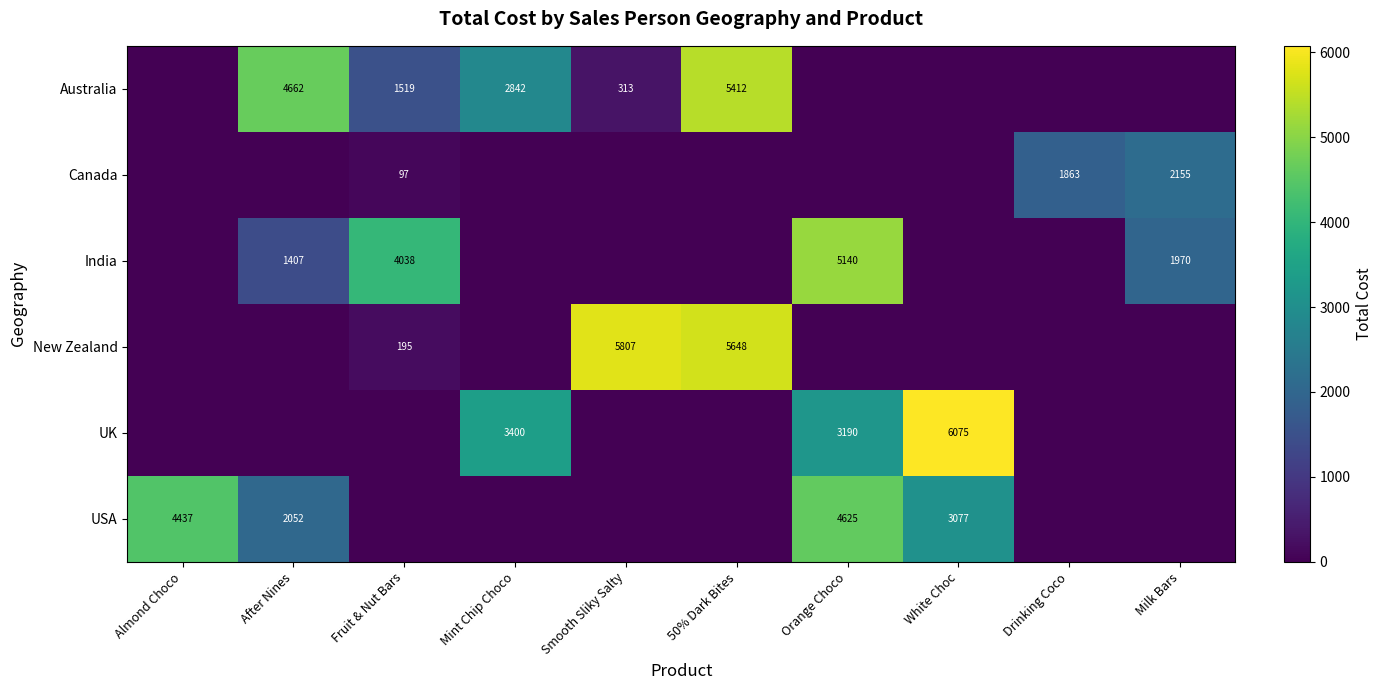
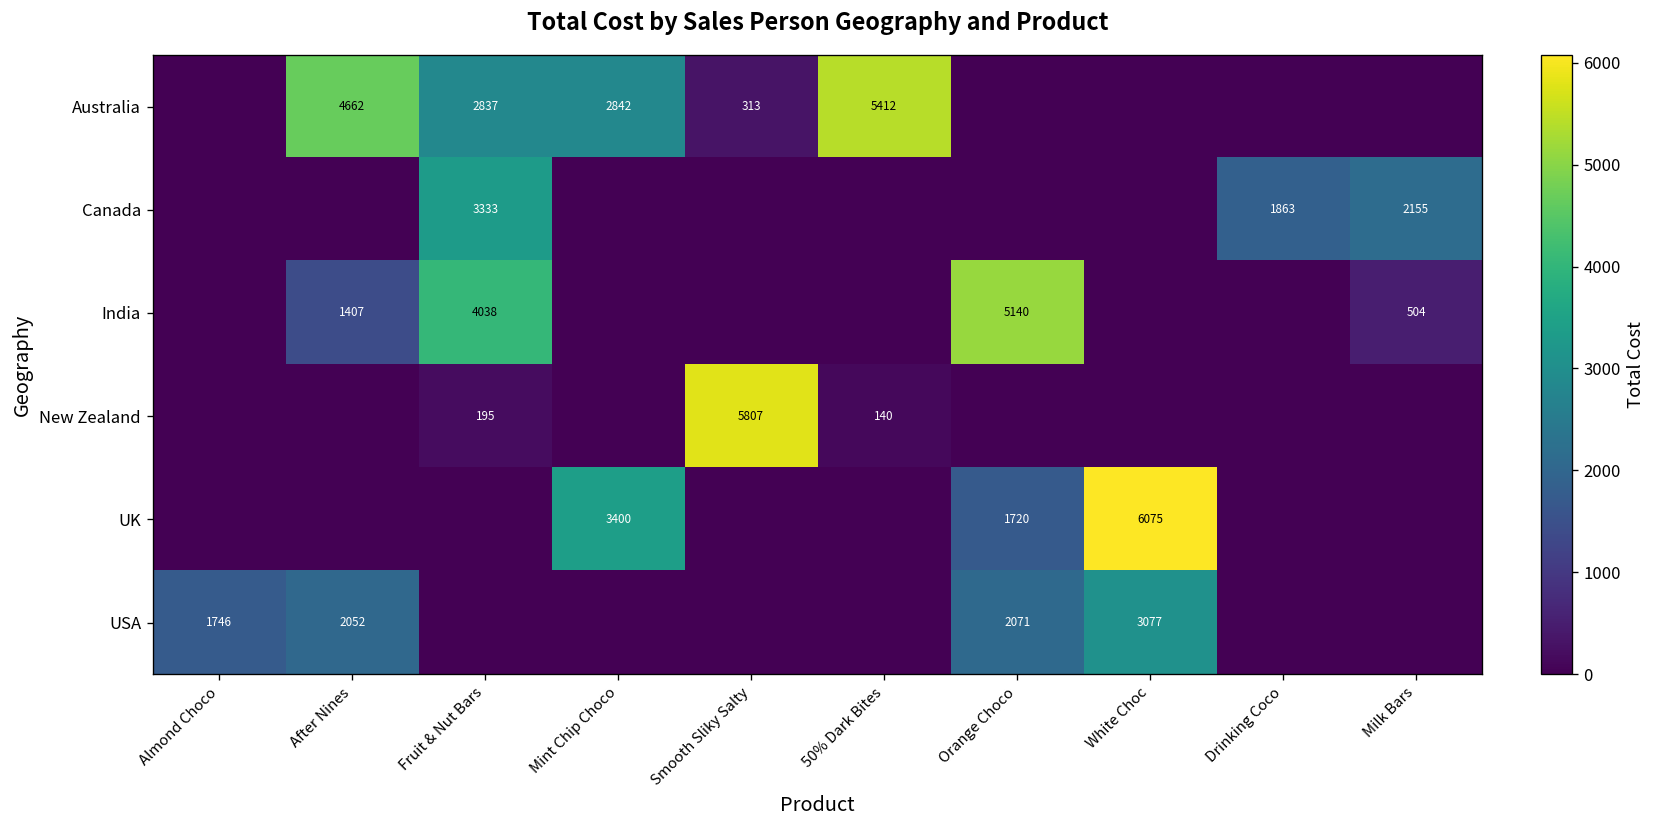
  {
    "Australia": {
      "After Nines": 4662,
-     "Fruit & Nut Bars": 1519,
+     "Fruit & Nut Bars": 2837,
      "Mint Chip Choco": 2842,
      "Smooth Sliky Salty": 313,
      "50% Dark Bites": 5412
    },
    "Canada": {
-     "Fruit & Nut Bars": 97,
+     "Fruit & Nut Bars": 3333,
      "Drinking Coco": 1863,
      "Milk Bars": 2155
    },
    "India": {
      "After Nines": 1407,
      "Fruit & Nut Bars": 4038,
      "Orange Choco": 5140,
-     "Milk Bars": 1970
+     "Milk Bars": 504
    },
    "New Zealand": {
      "Fruit & Nut Bars": 195,
      "Smooth Sliky Salty": 5807,
-     "50% Dark Bites": 5648
+     "50% Dark Bites": 140
    },
    "UK": {
      "Mint Chip Choco": 3400,
-     "Orange Choco": 3190,
+     "Orange Choco": 1720,
      "White Choc": 6075
    },
    "USA": {
-     "Almond Choco": 4437,
+     "Almond Choco": 1746,
      "After Nines": 2052,
-     "Orange Choco": 4625,
+     "Orange Choco": 2071,
      "White Choc": 3077
    }
  }
